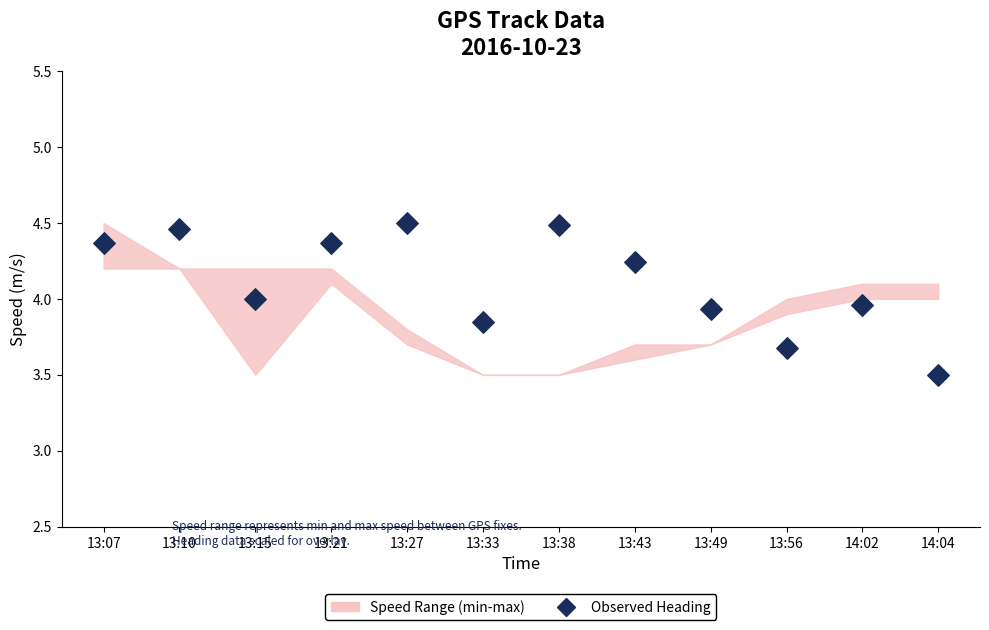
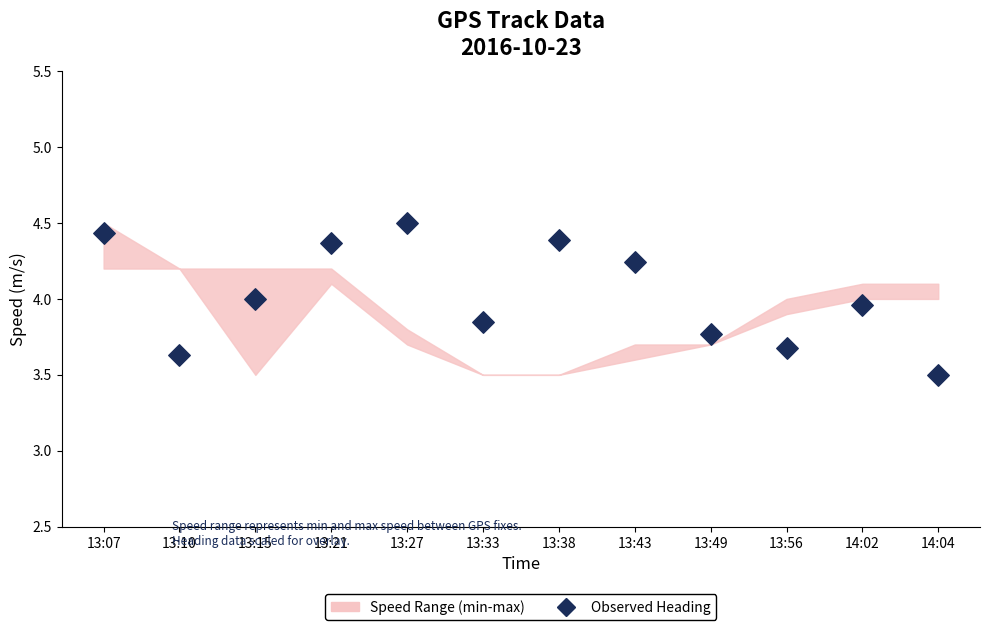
  {
    "Observed Heading": {
-     "13:07": 4.37,
-     "13:10": 4.46,
-     "13:38": 4.49,
-     "13:49": 3.93
+     "13:07": 4.44,
+     "13:10": 3.63,
+     "13:38": 4.39,
+     "13:49": 3.77
    }
  }
